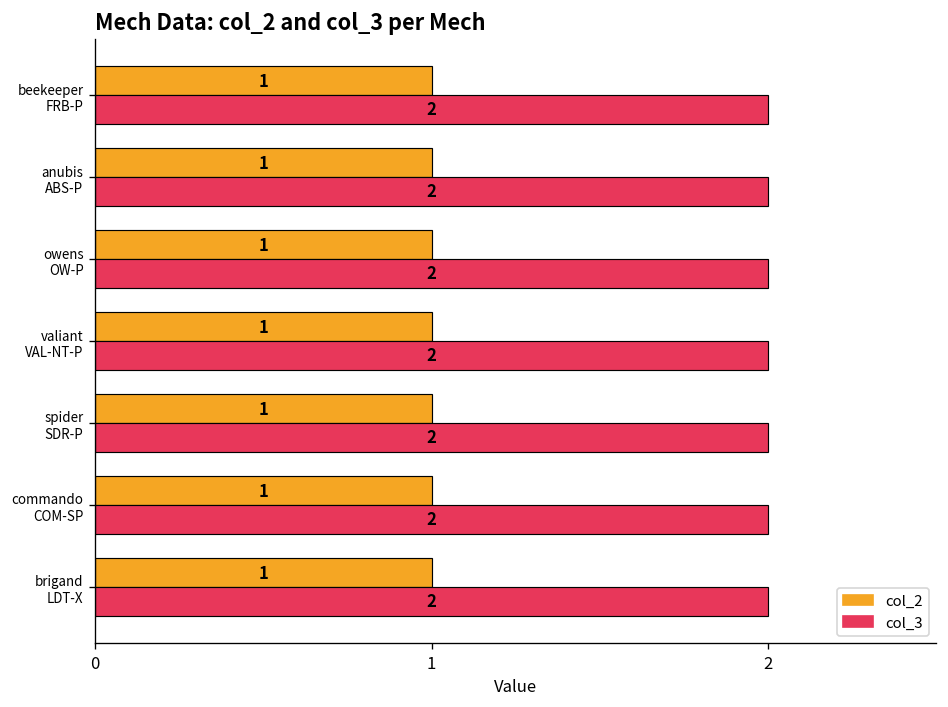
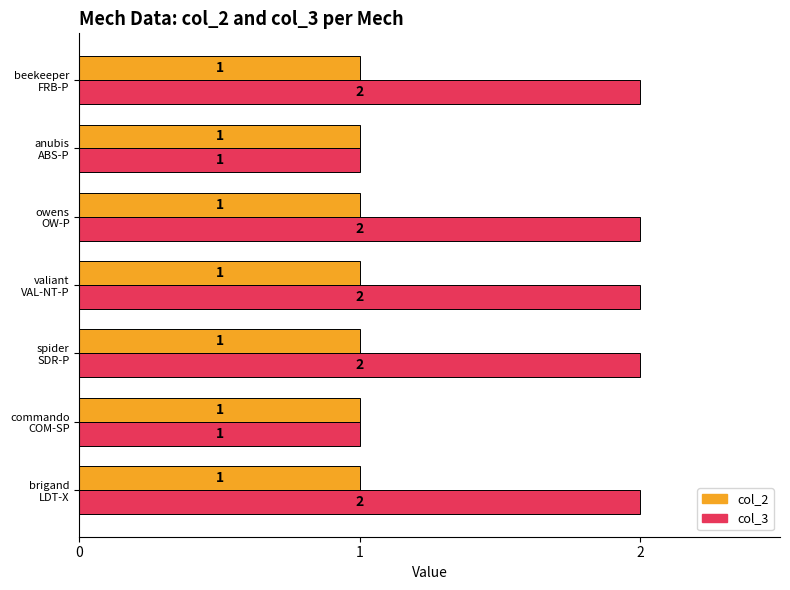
  {
    "col_2": {
      "beekeeper FRB-P": 1,
      "anubis ABS-P": 1,
      "owens OW-P": 1,
      "valiant VAL-NT-P": 1,
      "spider SDR-P": 1,
      "commando COM-SP": 1,
      "brigand LDT-X": 1
    },
    "col_3": {
      "beekeeper FRB-P": 2,
-     "anubis ABS-P": 2,
+     "anubis ABS-P": 1,
      "owens OW-P": 2,
      "valiant VAL-NT-P": 2,
      "spider SDR-P": 2,
-     "commando COM-SP": 2,
+     "commando COM-SP": 1,
      "brigand LDT-X": 2
    }
  }
